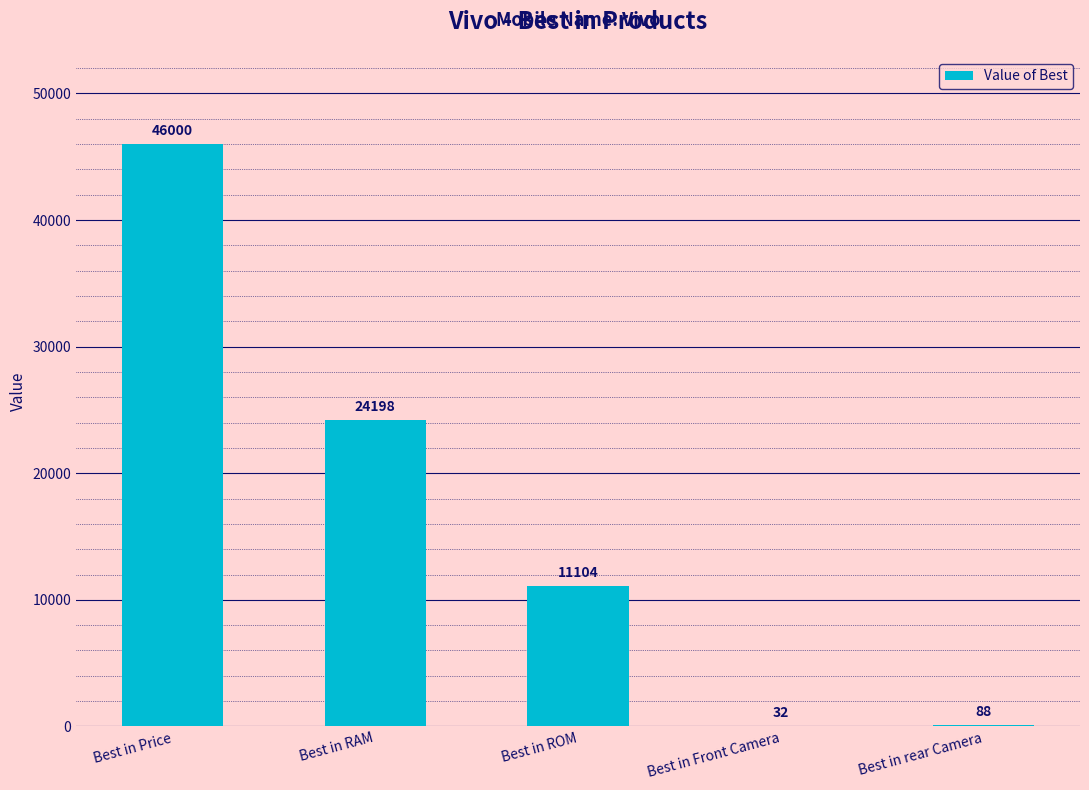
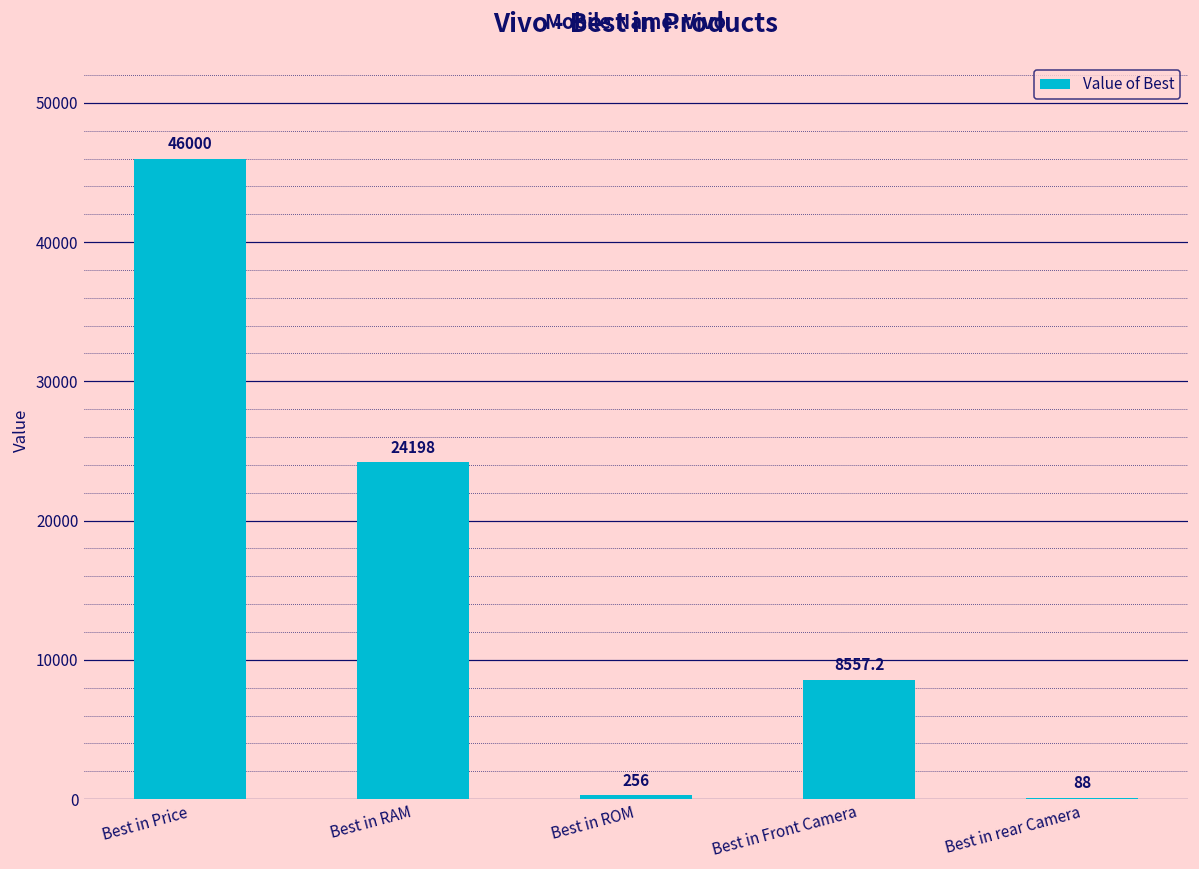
  {
    "Best in Price": 46000,
    "Best in RAM": 24198,
-   "Best in ROM": 11104,
-   "Best in Front Camera": 32,
+   "Best in ROM": 256,
+   "Best in Front Camera": 8557.2,
    "Best in rear Camera": 88
  }
